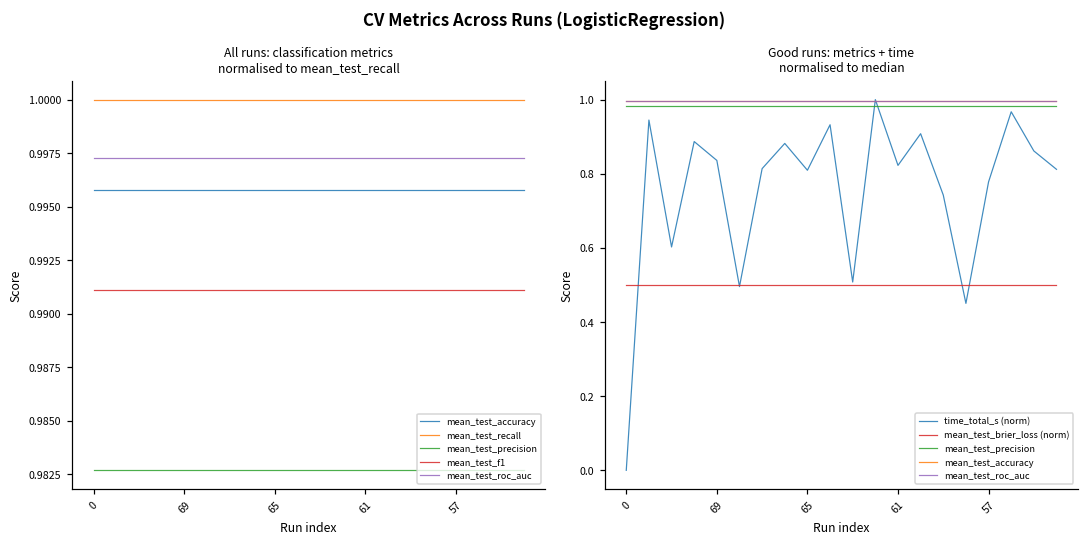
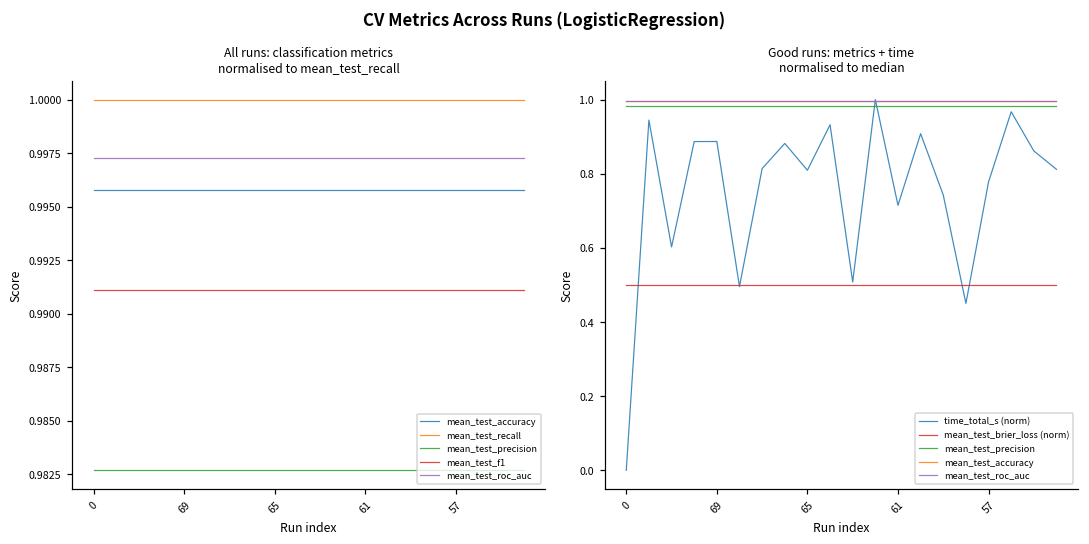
  {
    "All runs: classification metrics normalised to mean_test_recall": {
      "mean_test_recall": {
        "0": 1.0000,
        "69": 1.0000,
        "65": 1.0000,
        "61": 1.0000,
        "57": 1.0000
      },
      "mean_test_precision": {
        "0": 0.9827,
        "69": 0.9827,
        "65": 0.9827,
        "61": 0.9827
      },
      "mean_test_f1": {
        "0": 0.9911,
        "69": 0.9911,
        "65": 0.9911,
        "61": 0.9911,
        "57": 0.9911
      },
      "mean_test_roc_auc": {
        "0": 0.9973,
        "69": 0.9973,
        "65": 0.9973,
        "61": 0.9973,
        "57": 0.9973
      }
    },
    "Good runs: metrics + time normalised to median": {
      "time_total_s (norm)": {
        "0": 0.00,
-       "69": 0.84,
+       "69": 0.89,
        "65": 0.81,
-       "61": 0.82,
+       "61": 0.71,
        "57": 0.78
      },
      "mean_test_brier_loss (norm)": {
        "0": 0.50,
        "69": 0.50,
        "65": 0.50,
        "61": 0.50,
        "57": 0.50
      },
      "mean_test_precision": {
        "0": 0.98,
        "69": 0.98,
        "65": 0.98,
        "61": 0.98,
        "57": 0.98
      },
      "mean_test_roc_auc": {
        "0": 1.00,
        "69": 1.00,
        "65": 1.00,
        "61": 1.00,
        "57": 1.00
      }
    }
  }
